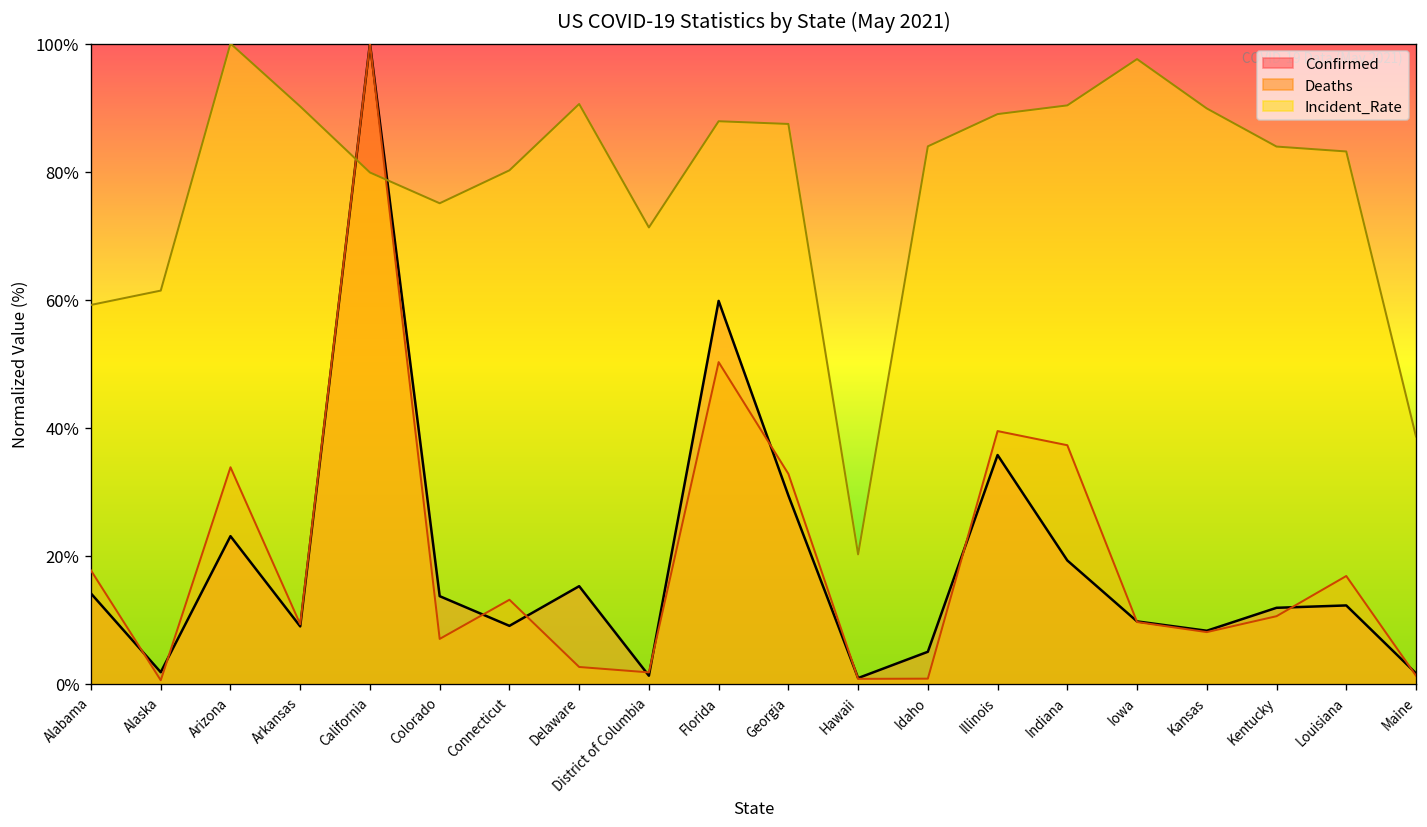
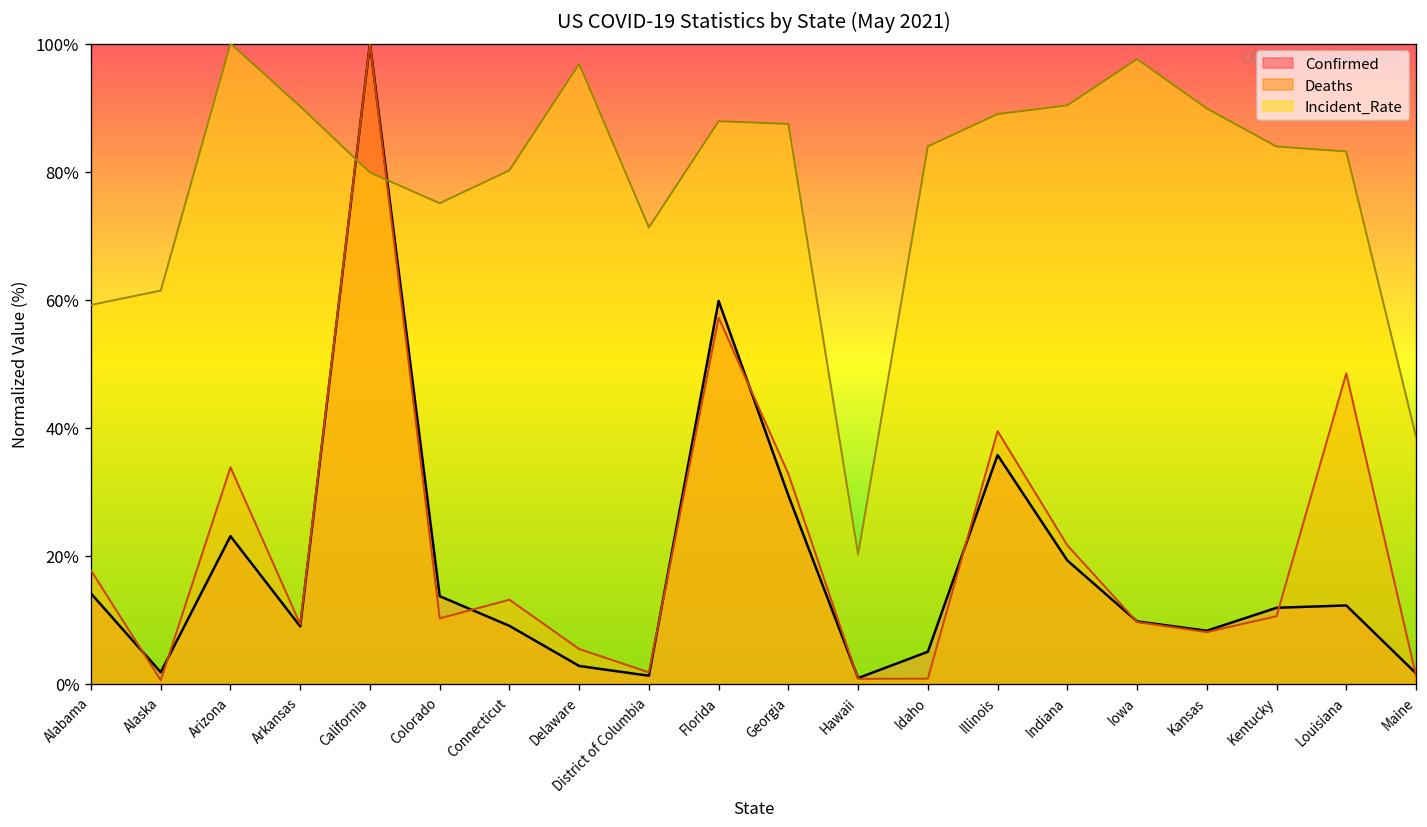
  {
    "Confirmed": {
      "Alabama": "14%",
      "Alaska": "2%",
      "Arizona": "23%",
      "Colorado": "14%",
      "Connecticut": "9%",
-     "Delaware": "15%",
+     "Delaware": "3%",
      "District of Columbia": "1%",
      "Florida": "60%",
      "Georgia": "29%",
      "Idaho": "5%",
      "Illinois": "36%",
      "Indiana": "19%",
      "Kentucky": "12%",
      "Louisiana": "12%"
    },
    "Deaths": {
      "Alabama": "18%",
      "Alaska": "1%",
      "Arizona": "34%",
-     "Colorado": "7%",
+     "Colorado": "10%",
      "Connecticut": "13%",
-     "Delaware": "3%",
+     "Delaware": "5%",
      "District of Columbia": "2%",
-     "Florida": "50%",
+     "Florida": "57%",
      "Georgia": "33%",
      "Idaho": "1%",
      "Illinois": "39%",
-     "Indiana": "37%",
+     "Indiana": "22%",
      "Kentucky": "11%",
-     "Louisiana": "17%"
+     "Louisiana": "48%"
    },
    "Incident_Rate": {
      "Alabama": "59%",
      "Alaska": "61%",
      "Arizona": "100%",
      "Arkansas": "90%",
      "California": "80%",
      "Colorado": "75%",
      "Connecticut": "80%",
-     "Delaware": "91%",
+     "Delaware": "97%",
      "District of Columbia": "71%",
      "Florida": "88%",
      "Georgia": "87%",
      "Hawaii": "20%",
      "Idaho": "84%",
      "Illinois": "89%",
      "Indiana": "90%",
      "Iowa": "98%",
      "Kansas": "90%",
      "Kentucky": "84%",
      "Louisiana": "83%",
      "Maine": "39%"
    }
  }
